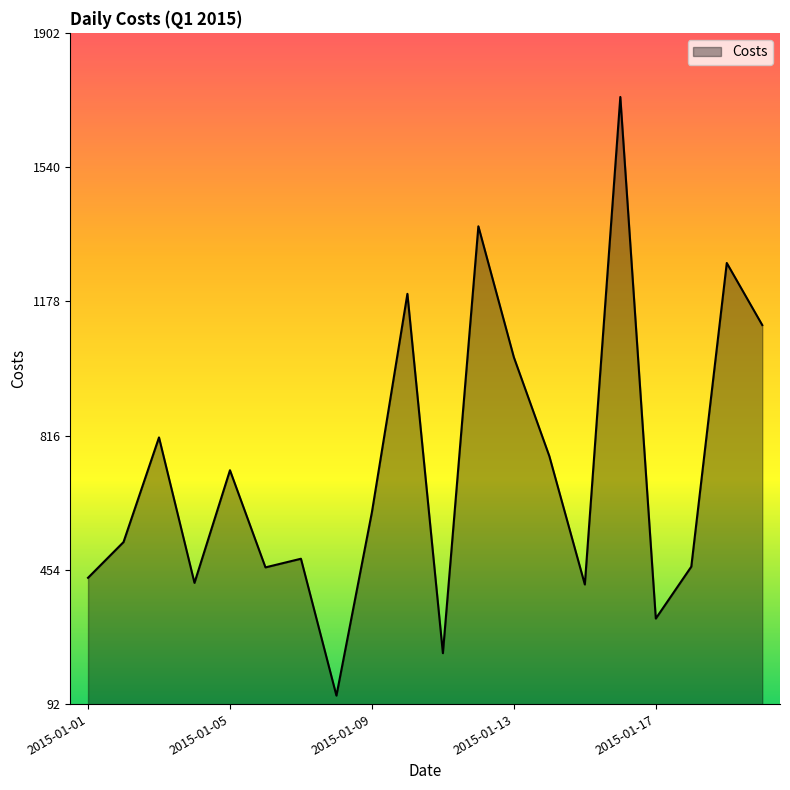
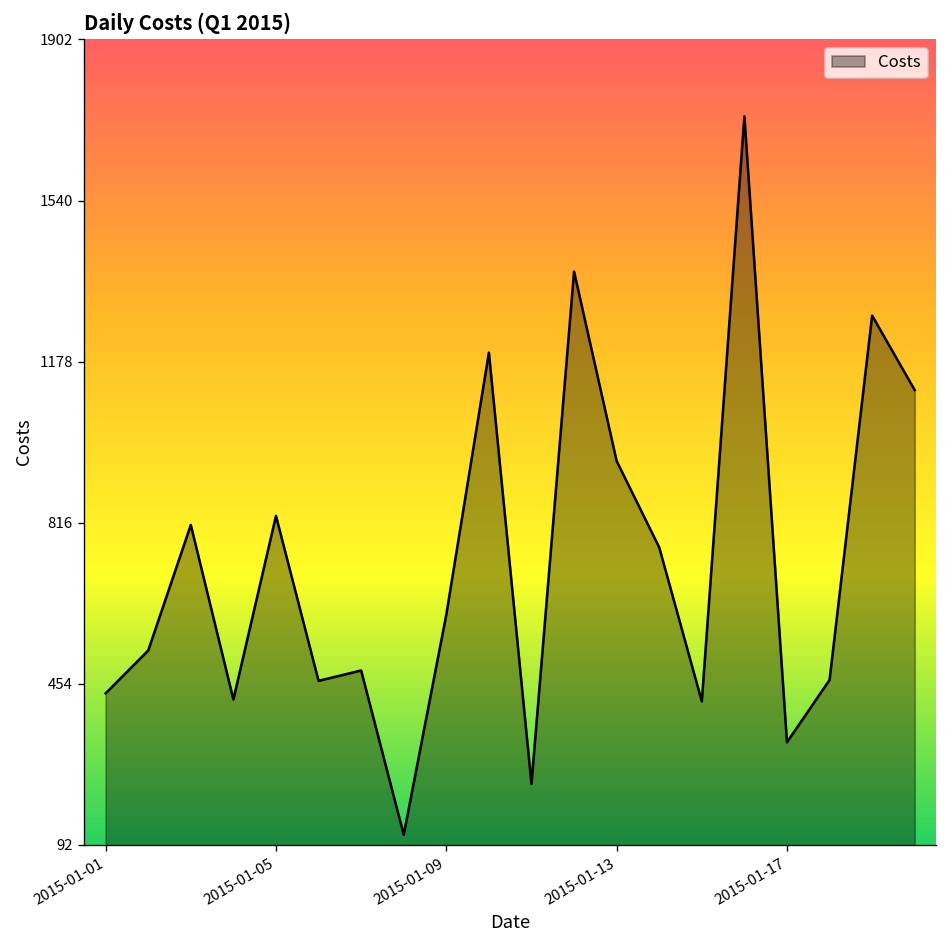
  {
    "2015-01-01": 430,
-   "2015-01-05": 720,
+   "2015-01-05": 830,
    "2015-01-09": 610,
-   "2015-01-13": 1030,
+   "2015-01-13": 950,
    "2015-01-17": 320
  }
